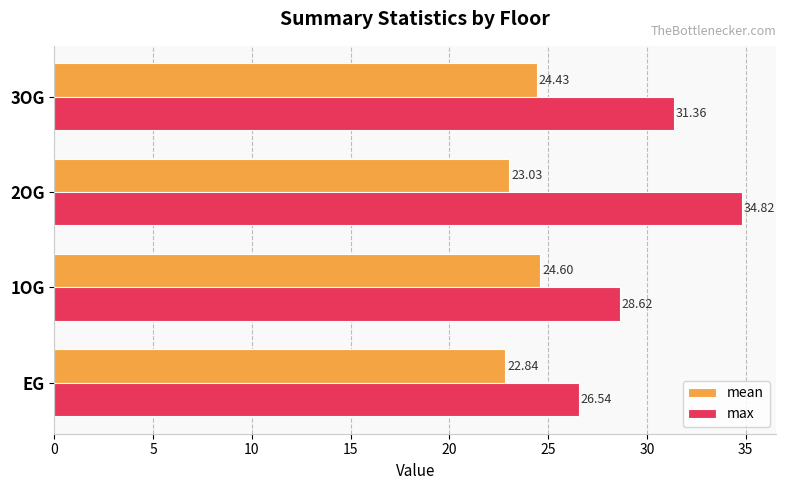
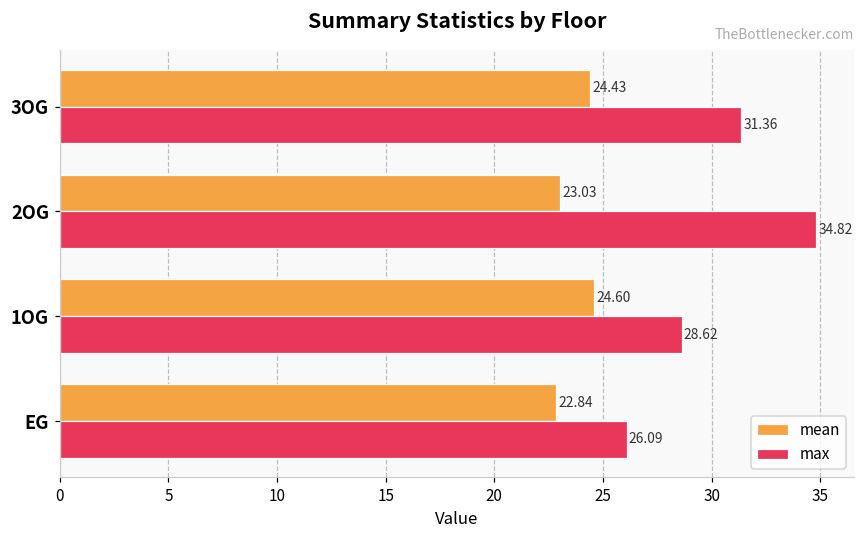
  {
    "mean": {
      "3OG": 24.43,
      "2OG": 23.03,
      "1OG": 24.60,
      "EG": 22.84
    },
    "max": {
      "3OG": 31.36,
      "2OG": 34.82,
      "1OG": 28.62,
-     "EG": 26.54
+     "EG": 26.09
    }
  }
